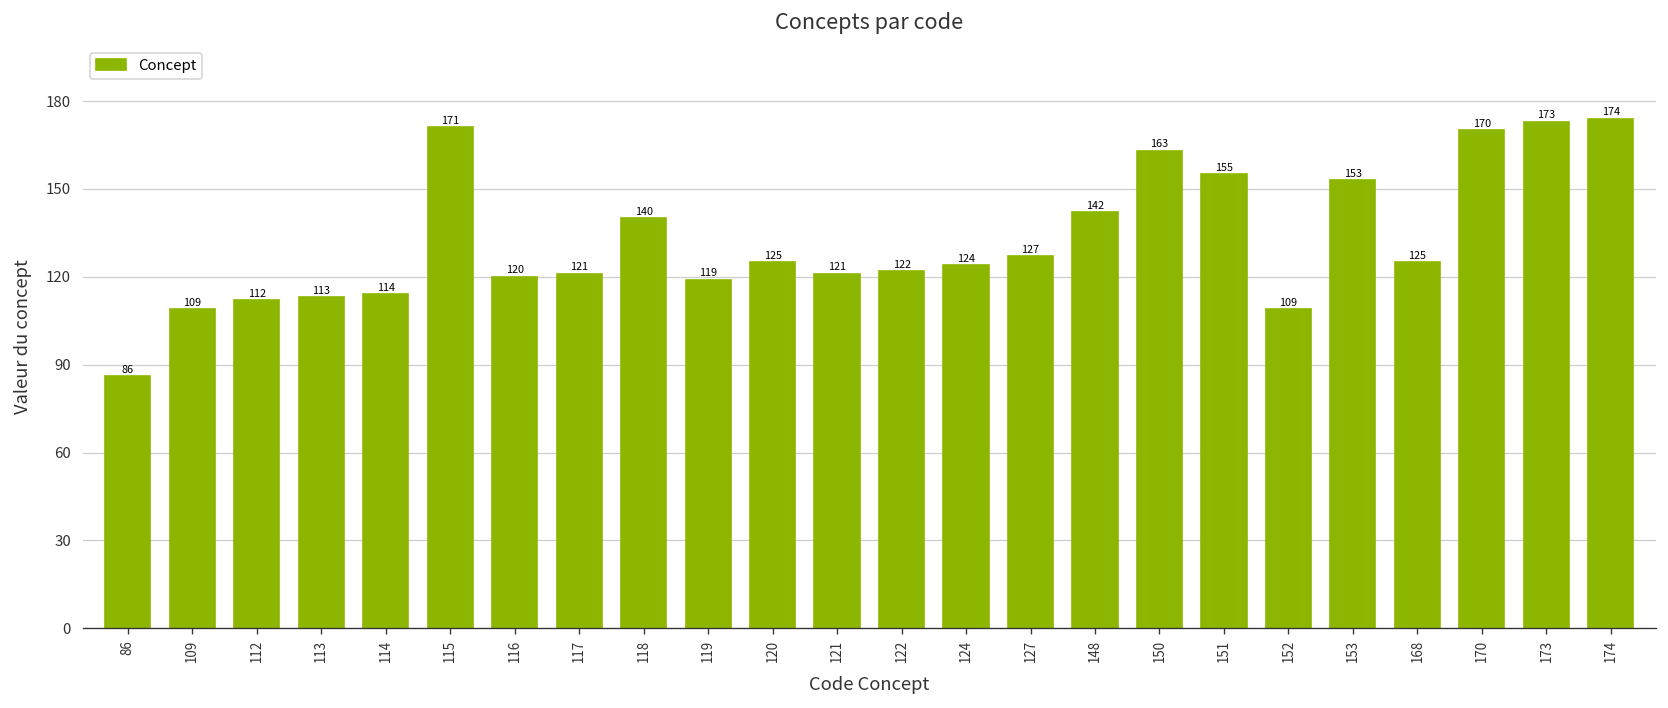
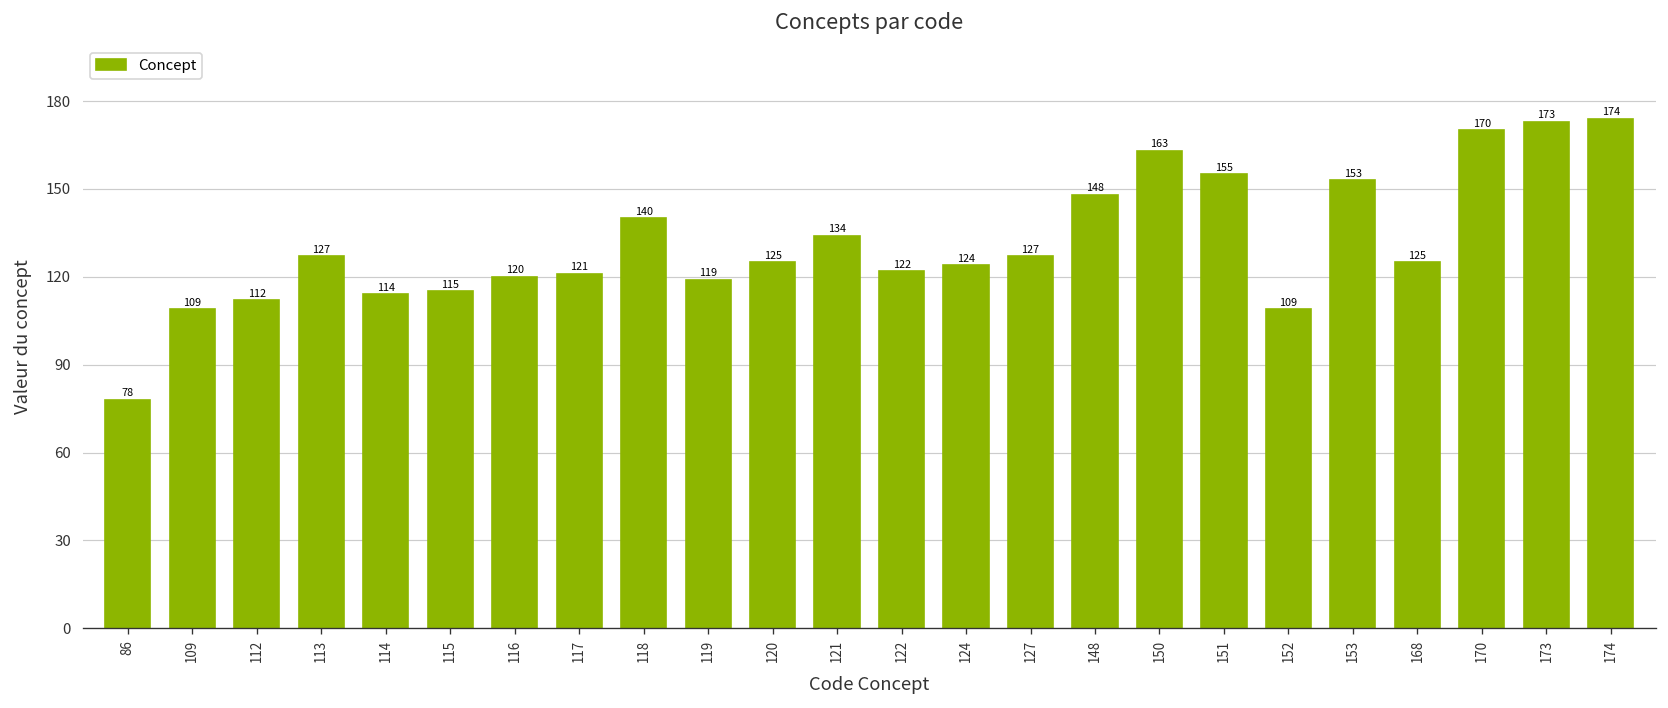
  {
-   "86": 86,
+   "86": 78,
    "109": 109,
    "112": 112,
-   "113": 113,
+   "113": 127,
    "114": 114,
-   "115": 171,
+   "115": 115,
    "116": 120,
    "117": 121,
    "118": 140,
    "119": 119,
    "120": 125,
-   "121": 121,
+   "121": 134,
    "122": 122,
    "124": 124,
    "127": 127,
-   "148": 142,
+   "148": 148,
    "150": 163,
    "151": 155,
    "152": 109,
    "153": 153,
    "168": 125,
    "170": 170,
    "173": 173,
    "174": 174
  }
